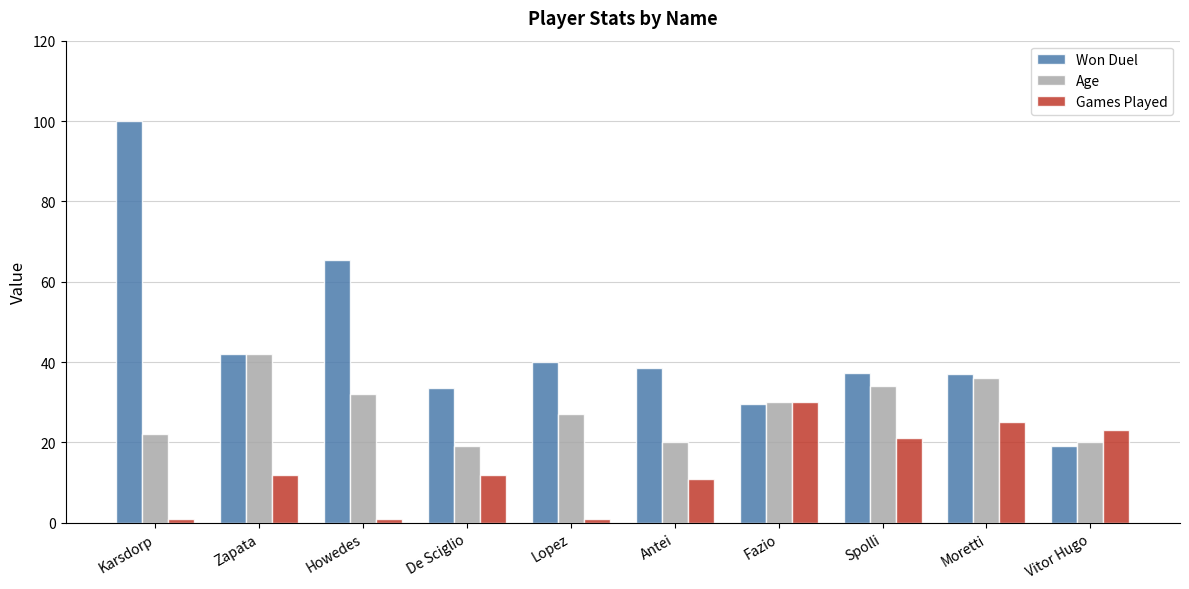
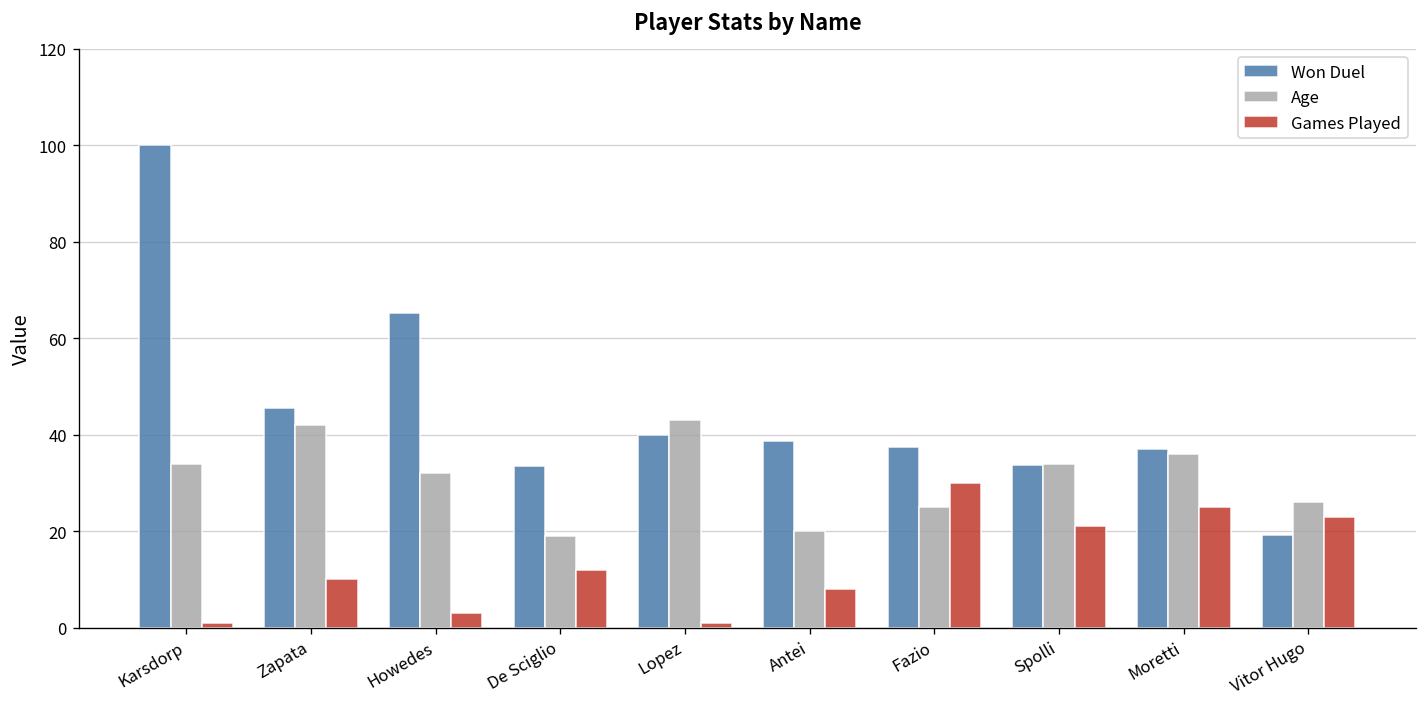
  {
    "Won Duel": {
      "Karsdorp": 100,
-     "Zapata": 42,
+     "Zapata": 46,
      "Howedes": 65,
      "De Sciglio": 34,
      "Lopez": 40,
      "Antei": 39,
-     "Fazio": 30,
-     "Spolli": 37,
+     "Fazio": 38,
+     "Spolli": 34,
      "Moretti": 37,
      "Vitor Hugo": 19
    },
    "Age": {
-     "Karsdorp": 22,
+     "Karsdorp": 34,
      "Zapata": 42,
      "Howedes": 32,
      "De Sciglio": 19,
-     "Lopez": 27,
+     "Lopez": 43,
      "Antei": 20,
-     "Fazio": 30,
+     "Fazio": 25,
      "Spolli": 34,
      "Moretti": 36,
-     "Vitor Hugo": 20
+     "Vitor Hugo": 26
    },
    "Games Played": {
      "Karsdorp": 1,
-     "Zapata": 12,
-     "Howedes": 1,
+     "Zapata": 10,
+     "Howedes": 3,
      "De Sciglio": 12,
      "Lopez": 1,
-     "Antei": 11,
+     "Antei": 8,
      "Fazio": 30,
      "Spolli": 21,
      "Moretti": 25,
      "Vitor Hugo": 23
    }
  }
